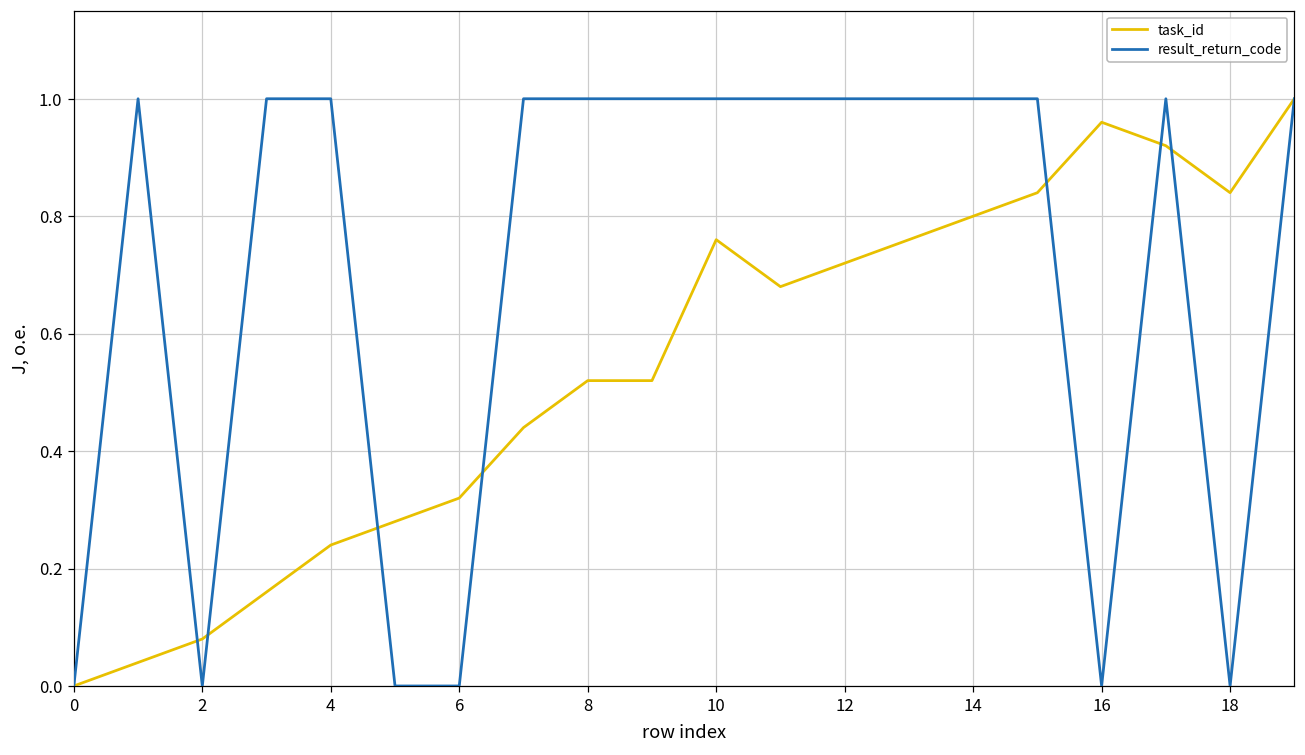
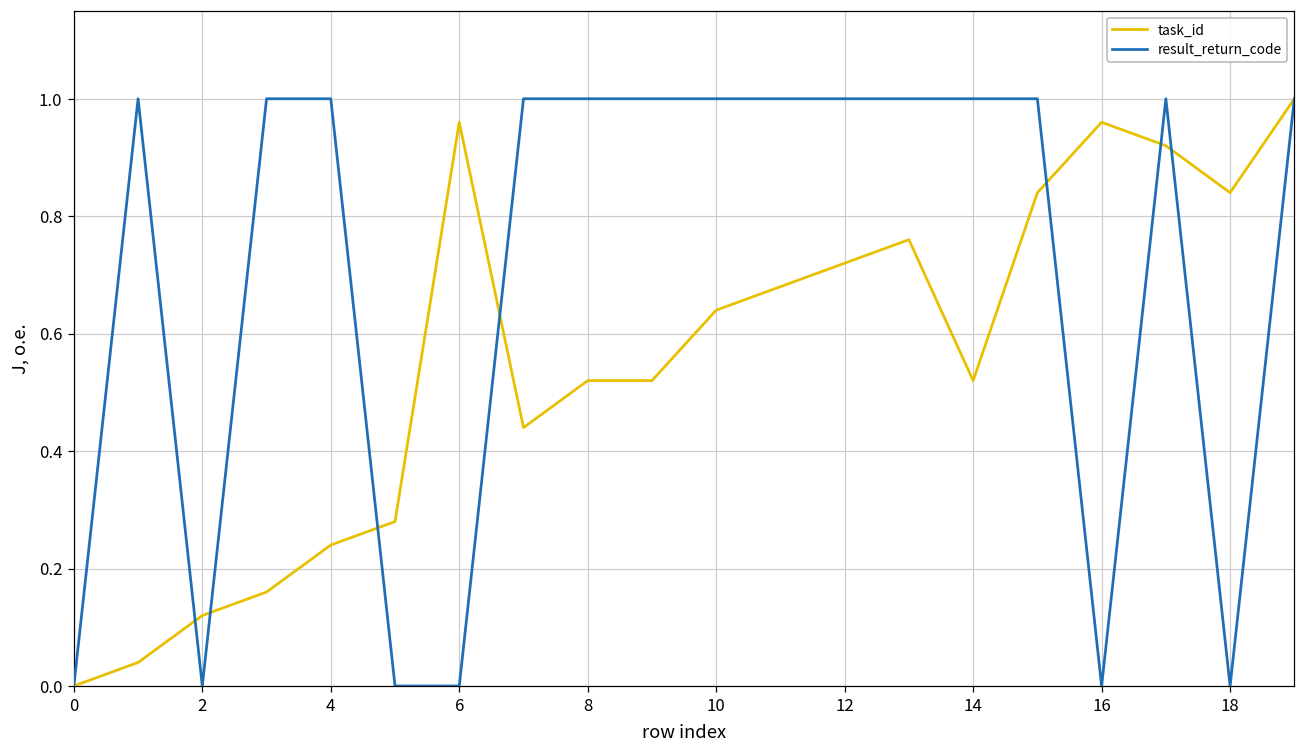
  {
    "task_id": {
-     "2": 0.08,
+     "2": 0.12,
      "4": 0.24,
-     "6": 0.32,
+     "6": 0.96,
      "8": 0.52,
-     "10": 0.76,
+     "10": 0.64,
      "12": 0.72,
-     "14": 0.80,
+     "14": 0.52,
      "16": 0.96,
      "18": 0.84
    },
    "result_return_code": {
      "2": 0.00,
      "4": 1.00,
      "6": 0.00,
      "8": 1.00,
      "10": 1.00,
      "12": 1.00,
      "14": 1.00,
      "16": 0.00,
      "18": 0.00
    }
  }
